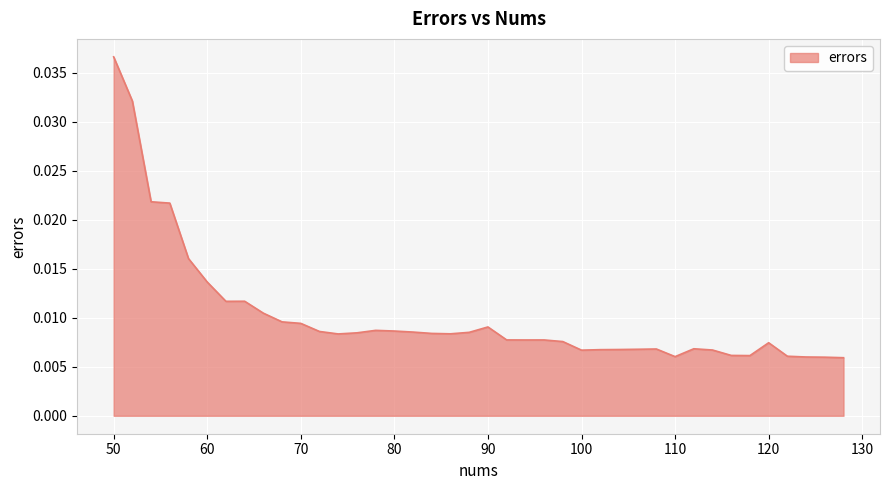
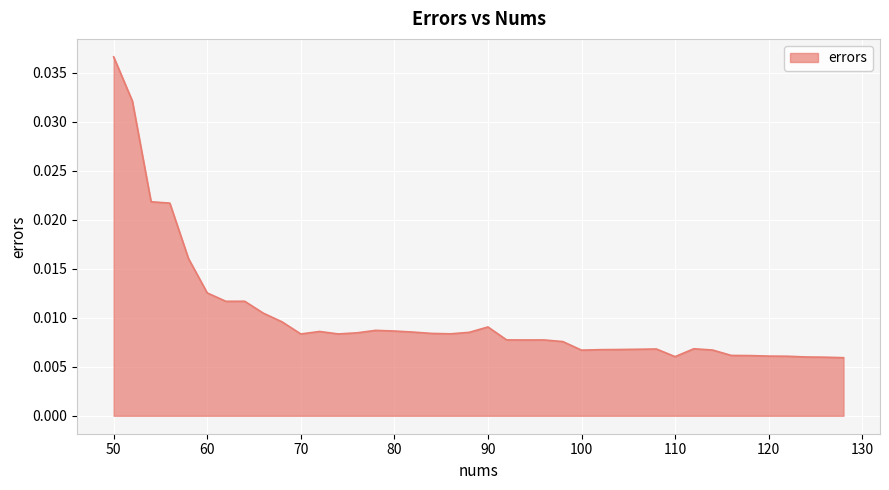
  {
    "50": 0.037,
-   "60": 0.014,
-   "70": 0.009,
+   "60": 0.013,
+   "70": 0.008,
    "80": 0.009,
    "90": 0.009,
    "100": 0.007,
    "110": 0.006,
-   "120": 0.007
+   "120": 0.006
  }
